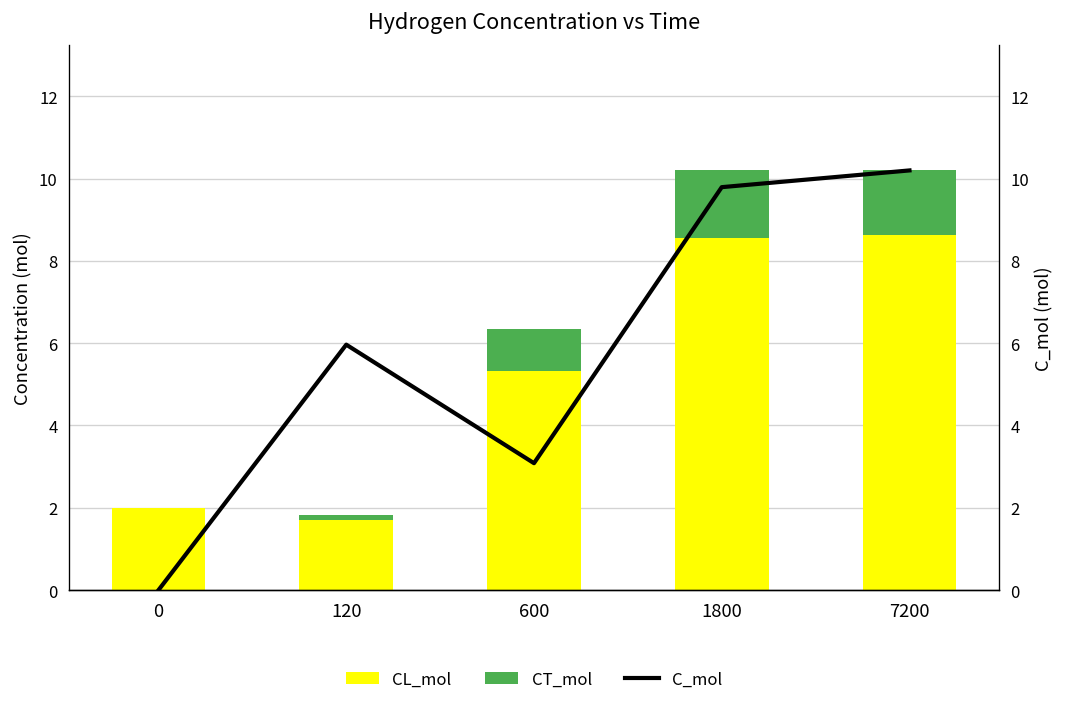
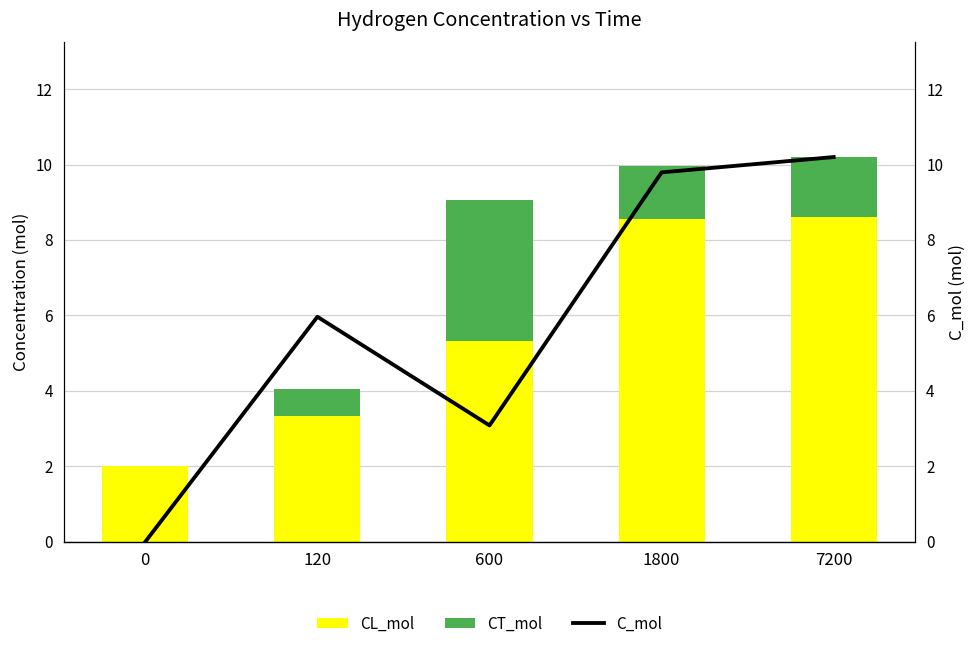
  {
    "CL_mol": {
      "0": 2.0,
-     "120": 1.7,
+     "120": 3.3,
      "600": 5.3,
      "1800": 8.6,
      "7200": 8.6
    },
    "CT_mol": {
      "0": 0.0,
-     "120": 0.1,
-     "600": 1.0,
-     "1800": 1.6,
+     "120": 0.7,
+     "600": 3.8,
+     "1800": 1.4,
      "7200": 1.6
    },
    "C_mol": {
      "0": 0.0,
      "120": 6.0,
      "600": 3.1,
      "1800": 9.8,
      "7200": 10.2
    }
  }
